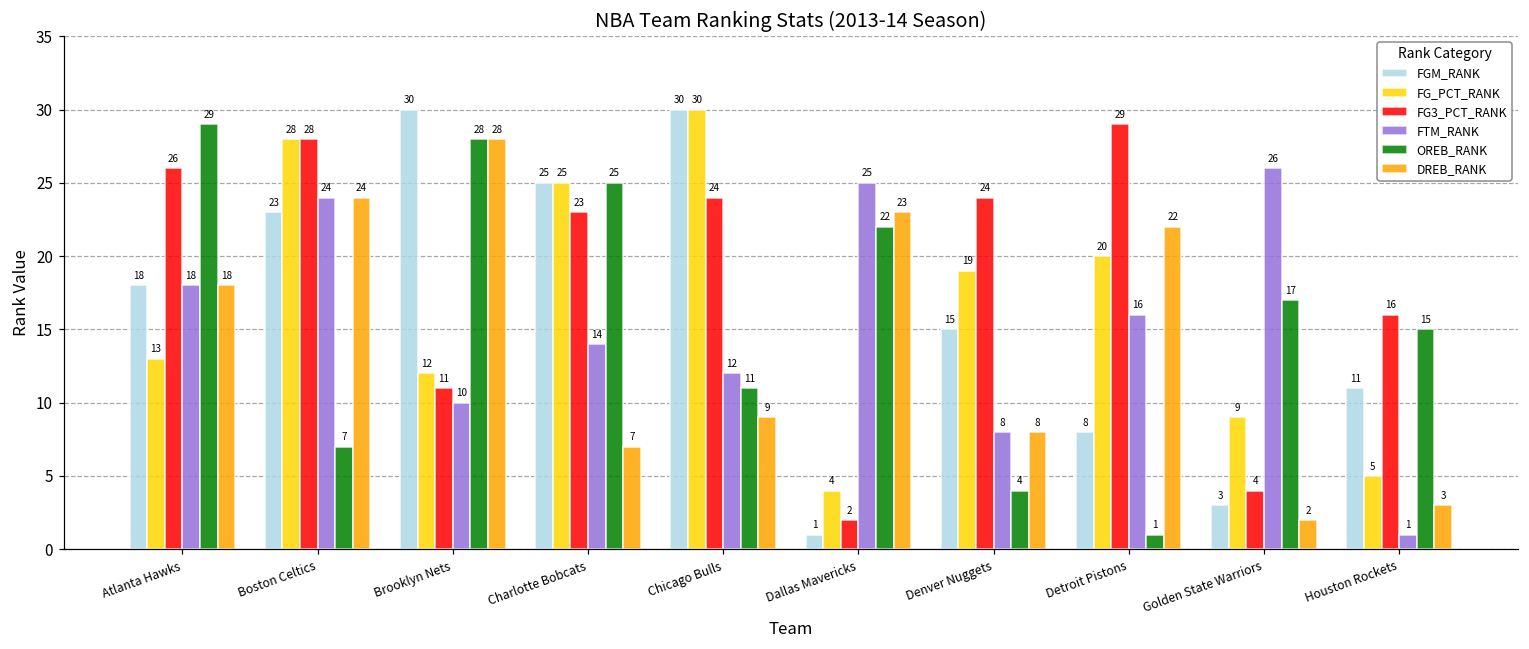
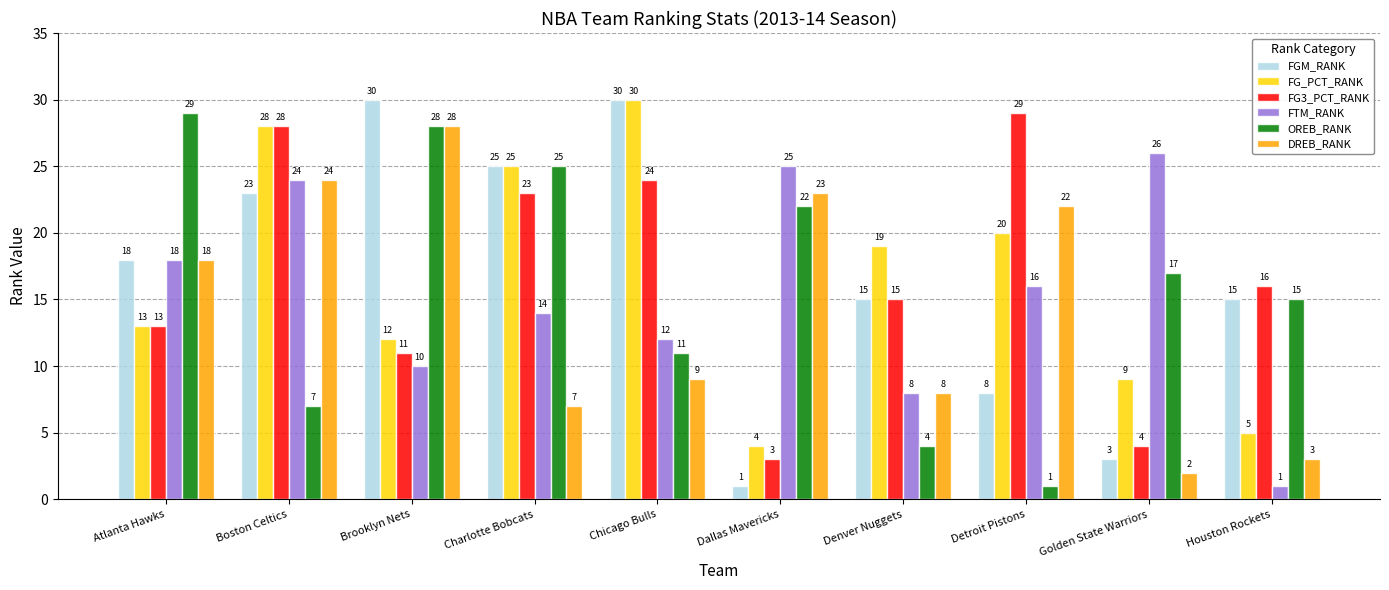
  {
    "FGM_RANK": {
      "Atlanta Hawks": 18,
      "Boston Celtics": 23,
      "Brooklyn Nets": 30,
      "Charlotte Bobcats": 25,
      "Chicago Bulls": 30,
      "Dallas Mavericks": 1,
      "Denver Nuggets": 15,
      "Detroit Pistons": 8,
      "Golden State Warriors": 3,
-     "Houston Rockets": 11
+     "Houston Rockets": 15
    },
    "FG3_PCT_RANK": {
-     "Atlanta Hawks": 26,
+     "Atlanta Hawks": 13,
      "Boston Celtics": 28,
      "Brooklyn Nets": 11,
      "Charlotte Bobcats": 23,
      "Chicago Bulls": 24,
-     "Dallas Mavericks": 2,
-     "Denver Nuggets": 24,
+     "Dallas Mavericks": 3,
+     "Denver Nuggets": 15,
      "Detroit Pistons": 29,
      "Golden State Warriors": 4,
      "Houston Rockets": 16
    },
    "FTM_RANK": {
      "Atlanta Hawks": 18,
      "Boston Celtics": 24,
      "Brooklyn Nets": 10,
      "Charlotte Bobcats": 14,
      "Chicago Bulls": 12,
      "Dallas Mavericks": 25,
      "Denver Nuggets": 8,
      "Detroit Pistons": 16,
      "Golden State Warriors": 26,
      "Houston Rockets": 1
    },
    "OREB_RANK": {
      "Atlanta Hawks": 29,
      "Boston Celtics": 7,
      "Brooklyn Nets": 28,
      "Charlotte Bobcats": 25,
      "Chicago Bulls": 11,
      "Dallas Mavericks": 22,
      "Denver Nuggets": 4,
      "Detroit Pistons": 1,
      "Golden State Warriors": 17,
      "Houston Rockets": 15
    }
  }
